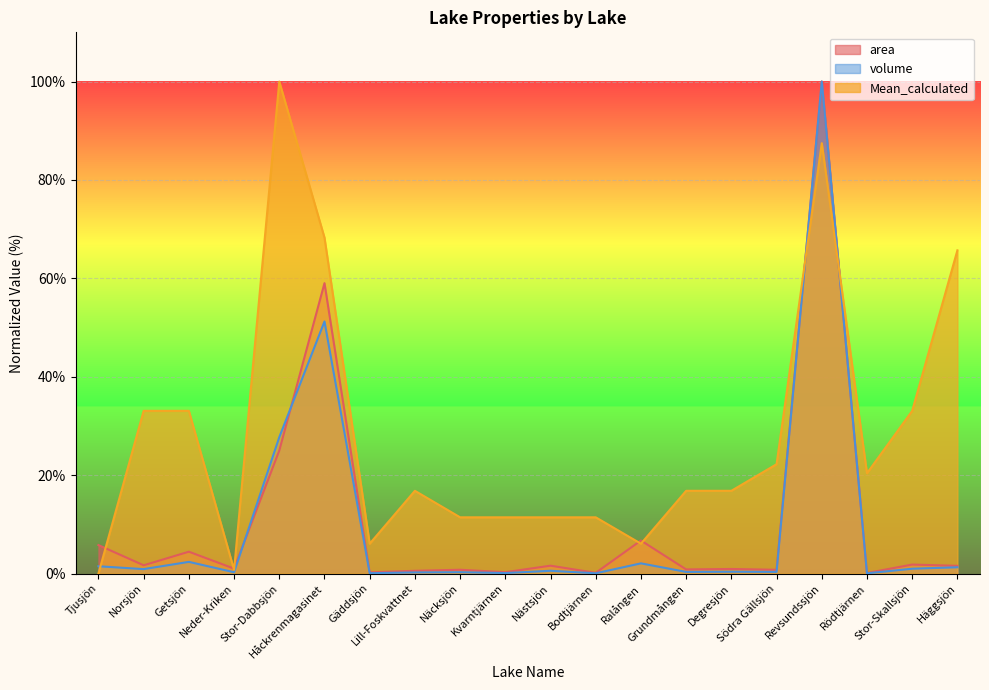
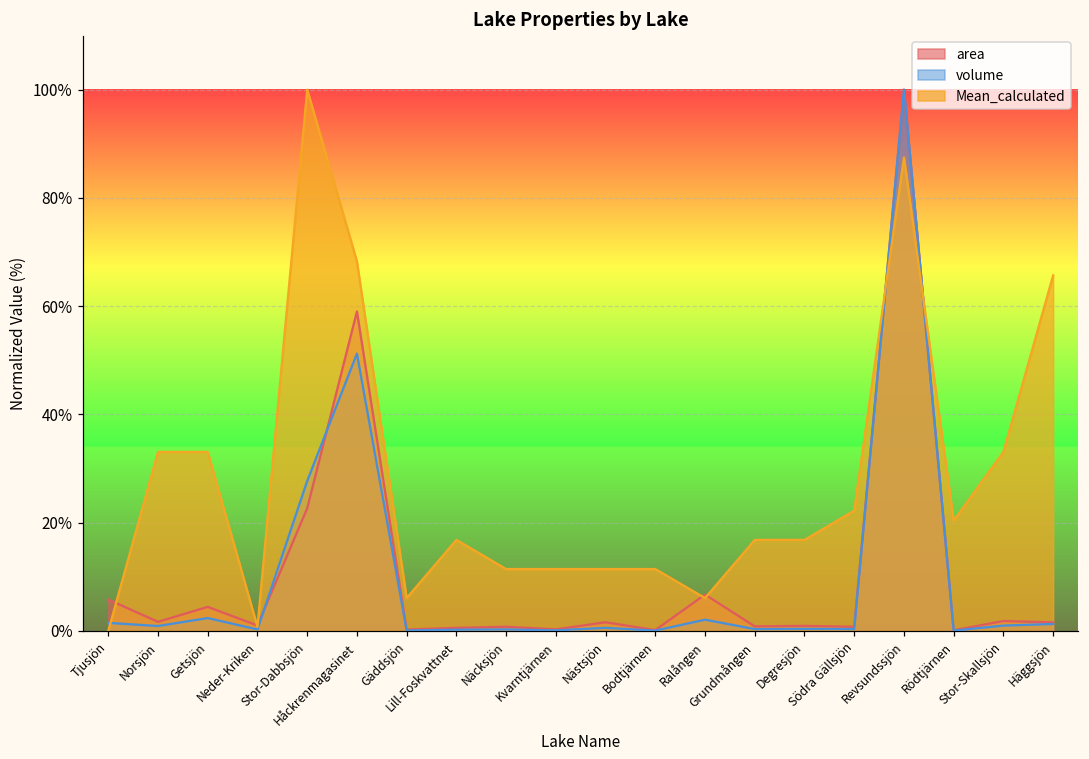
  {
    "area": {
      "Tjusjön": "6%",
      "Norsjön": "2%",
      "Getsjön": "4%",
-     "Stor-Dabbsjön": "25%",
+     "Stor-Dabbsjön": "23%",
      "Håckrenmagasinet": "59%",
      "Nästsjön": "2%",
      "Ralången": "7%",
      "Degresjön": "1%",
      "Stor-Skallsjön": "2%"
    },
    "volume": {
      "Tjusjön": "1%",
      "Norsjön": "1%",
      "Getsjön": "2%",
      "Stor-Dabbsjön": "28%",
      "Håckrenmagasinet": "51%",
      "Nästsjön": "1%",
      "Ralången": "2%",
      "Degresjön": "0%",
      "Stor-Skallsjön": "1%"
    },
    "Mean_calculated": {
      "Tjusjön": "0%",
      "Norsjön": "33%",
      "Getsjön": "33%",
      "Stor-Dabbsjön": "100%",
      "Håckrenmagasinet": "68%",
      "Gäddsjön": "6%",
      "Lill-Foskvattnet": "17%",
      "Näcksjön": "11%",
      "Kvarntjärnen": "11%",
      "Nästsjön": "11%",
      "Bodtjärnen": "11%",
      "Ralången": "6%",
      "Grundmången": "17%",
      "Degresjön": "17%",
      "Södra Gällsjön": "22%",
      "Revsundssjön": "87%",
      "Rödtjärnen": "20%",
      "Stor-Skallsjön": "33%",
      "Häggsjön": "66%"
    }
  }
